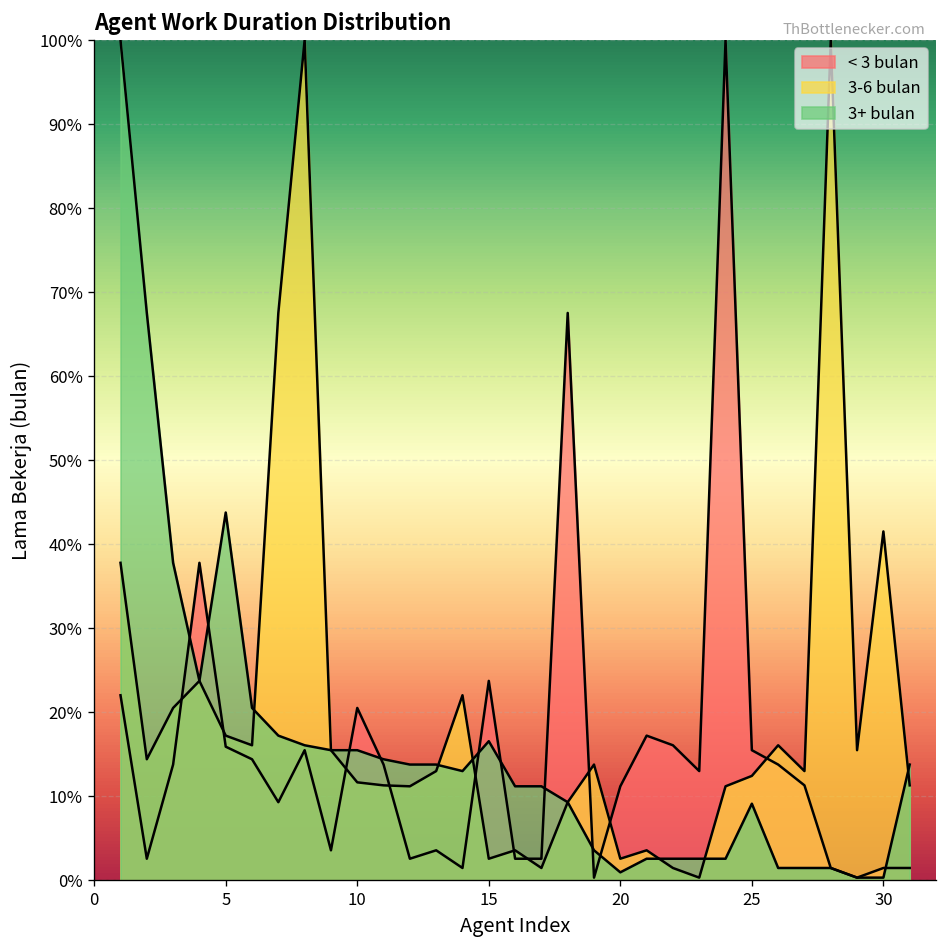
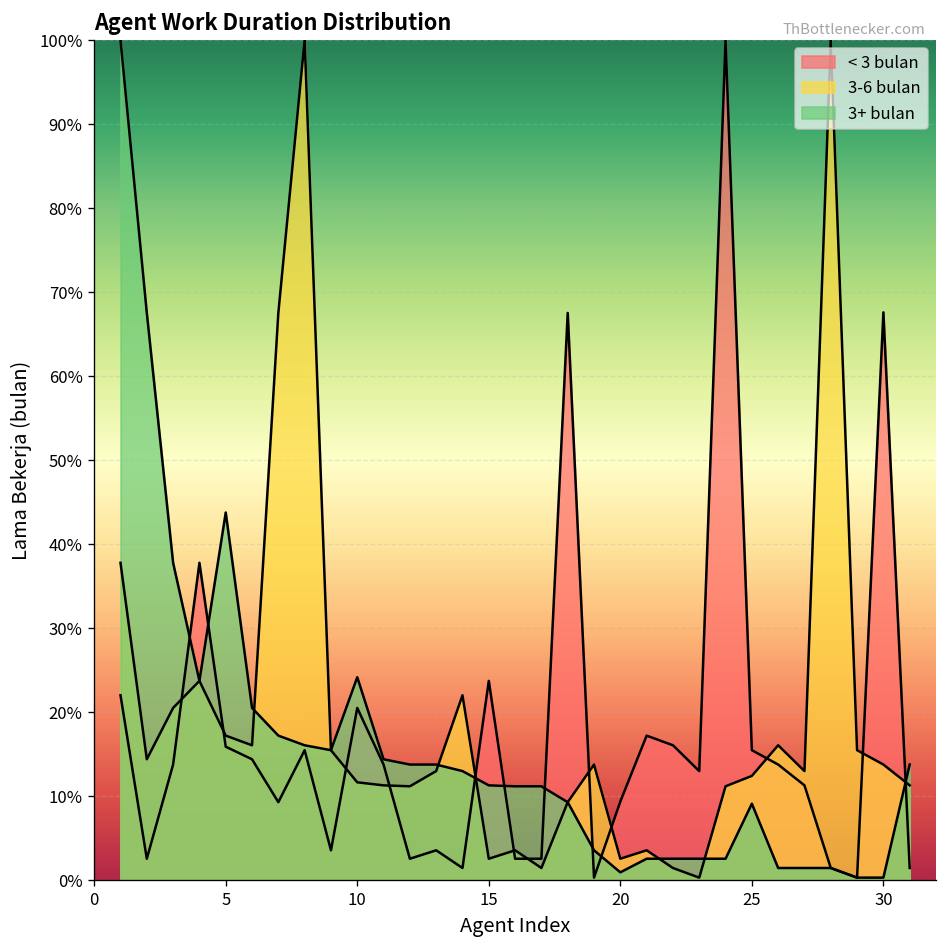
  {
    "< 3 bulan": {
      "5": "16%",
      "10": "21%",
      "15": "24%",
-     "20": "11%",
+     "20": "9%",
      "25": "16%",
-     "30": "1%"
+     "30": "68%"
    },
    "3-6 bulan": {
      "5": "17%",
      "10": "12%",
      "15": "3%",
      "20": "3%",
      "25": "12%",
-     "30": "42%"
+     "30": "14%"
    },
    "3+ bulan": {
      "5": "44%",
-     "10": "16%",
-     "15": "17%",
+     "10": "24%",
+     "15": "11%",
      "20": "1%",
      "25": "9%",
      "30": "0%"
    }
  }
